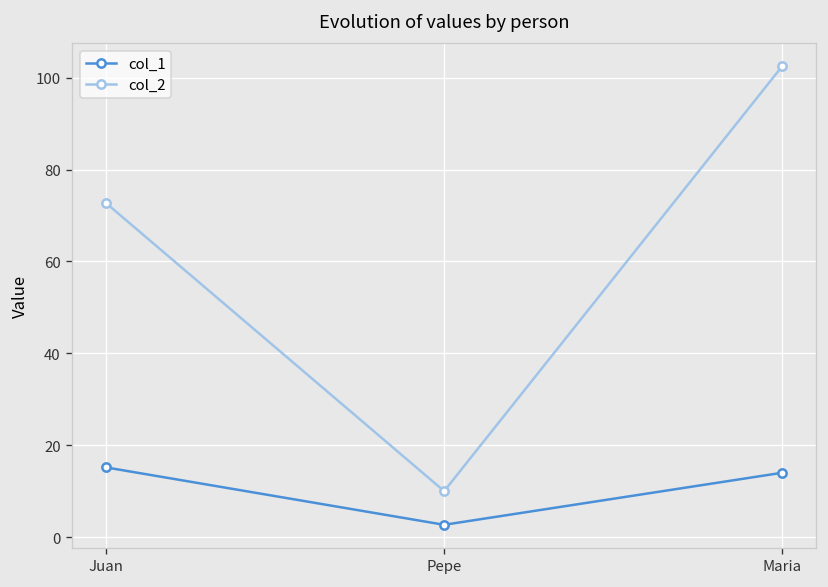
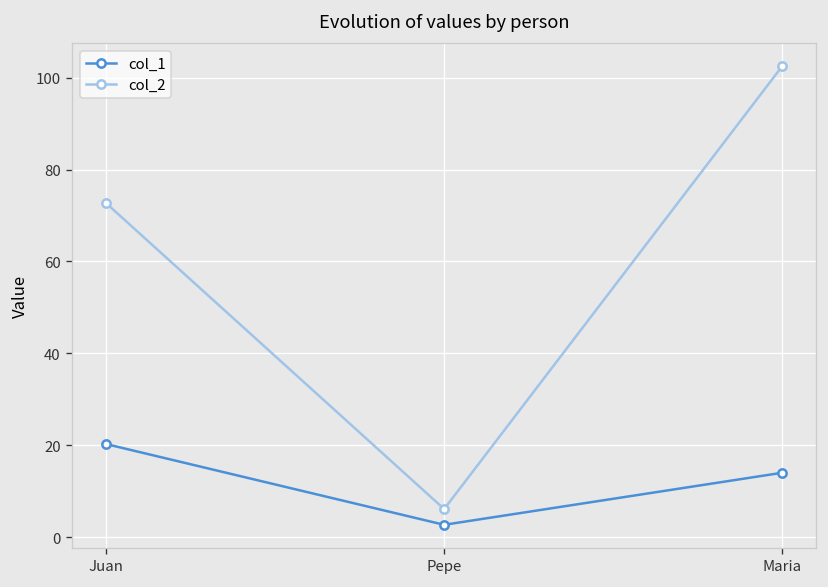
  {
    "col_1": {
-     "Juan": 15,
+     "Juan": 20,
      "Pepe": 3,
      "Maria": 14
    },
    "col_2": {
      "Juan": 73,
-     "Pepe": 10,
+     "Pepe": 6,
      "Maria": 103
    }
  }
